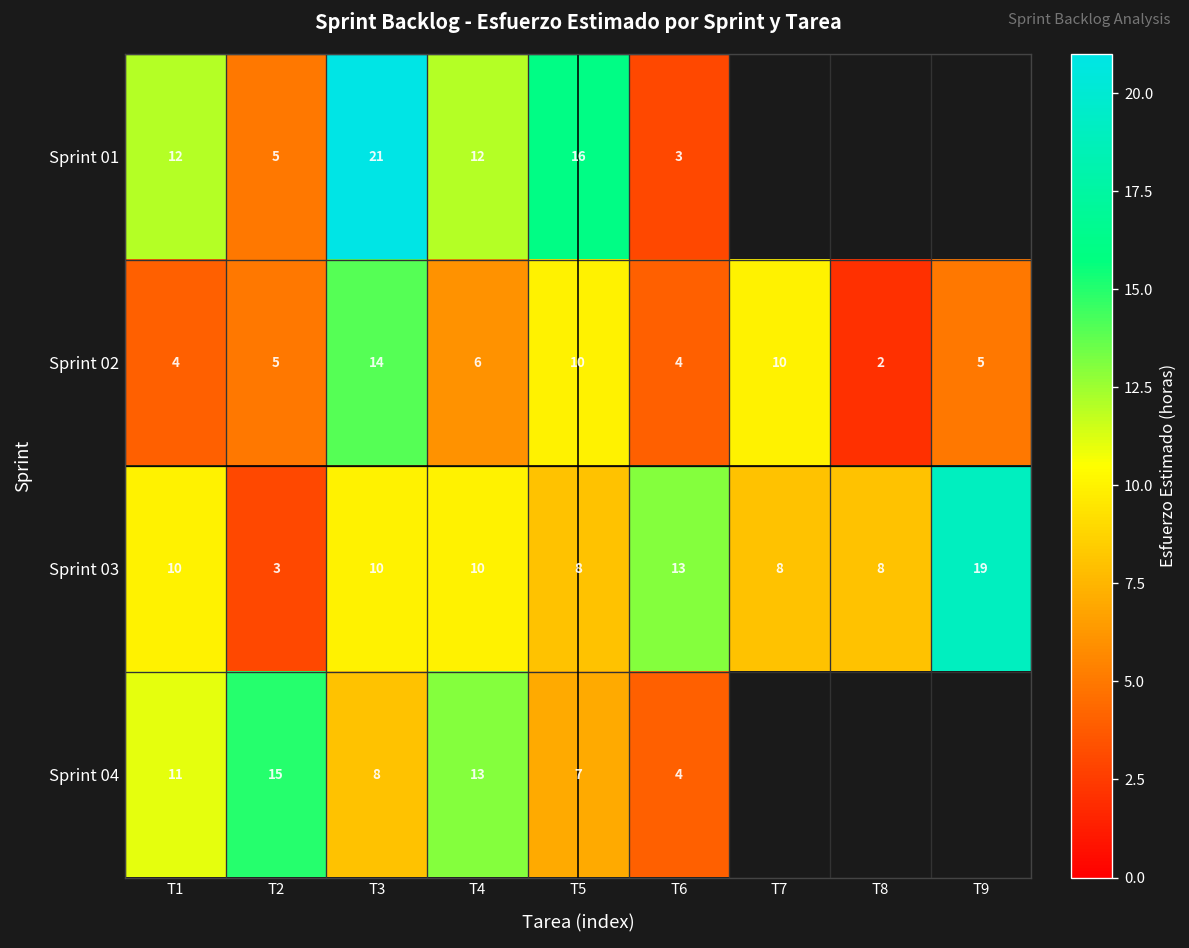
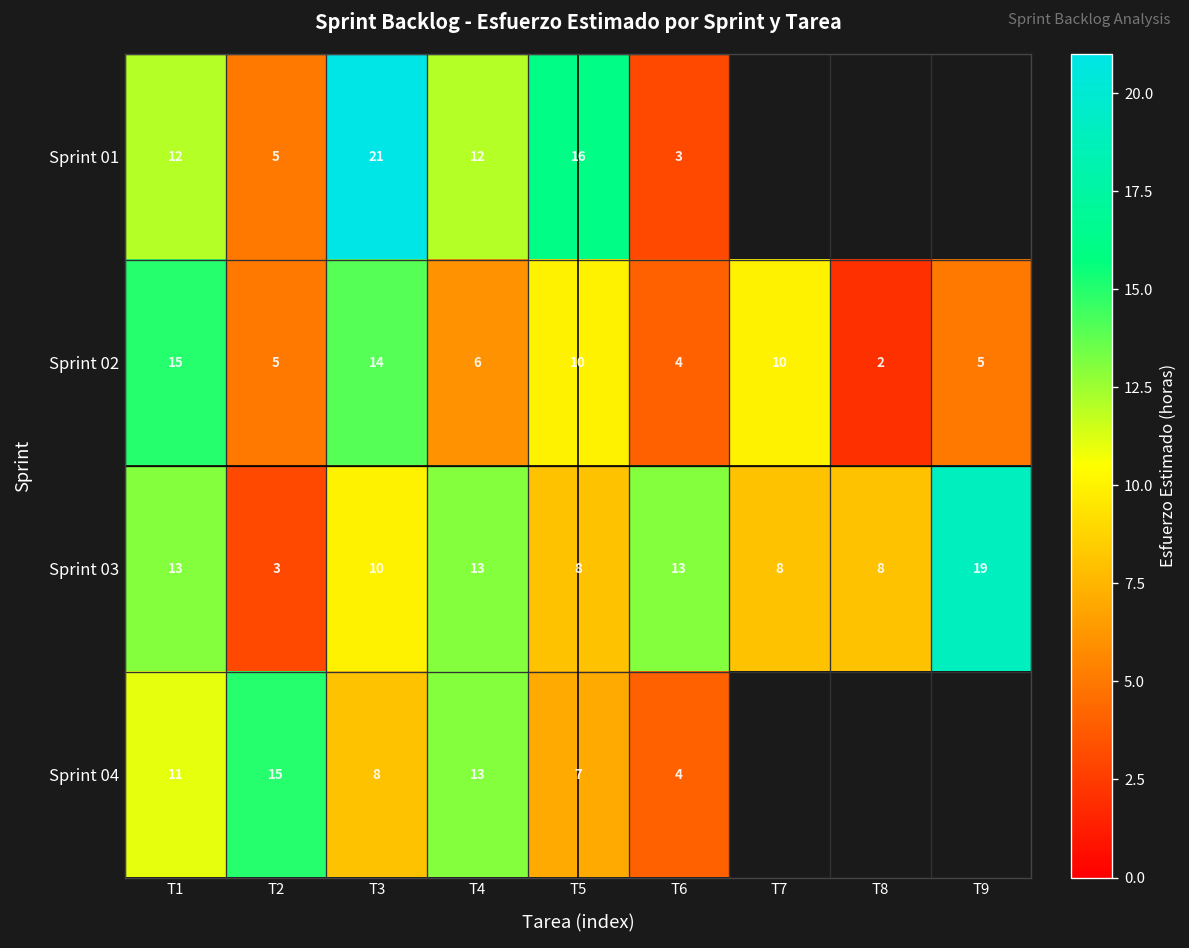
  {
    "Sprint 01": {
      "T1": 12,
      "T2": 5,
      "T3": 21,
      "T4": 12,
      "T5": 16,
      "T6": 3
    },
    "Sprint 02": {
-     "T1": 4,
+     "T1": 15,
      "T2": 5,
      "T3": 14,
      "T4": 6,
      "T5": 10,
      "T6": 4,
      "T7": 10,
      "T8": 2,
      "T9": 5
    },
    "Sprint 03": {
-     "T1": 10,
+     "T1": 13,
      "T2": 3,
      "T3": 10,
-     "T4": 10,
+     "T4": 13,
      "T5": 8,
      "T6": 13,
      "T7": 8,
      "T8": 8,
      "T9": 19
    },
    "Sprint 04": {
      "T1": 11,
      "T2": 15,
      "T3": 8,
      "T4": 13,
      "T5": 7,
      "T6": 4
    }
  }
